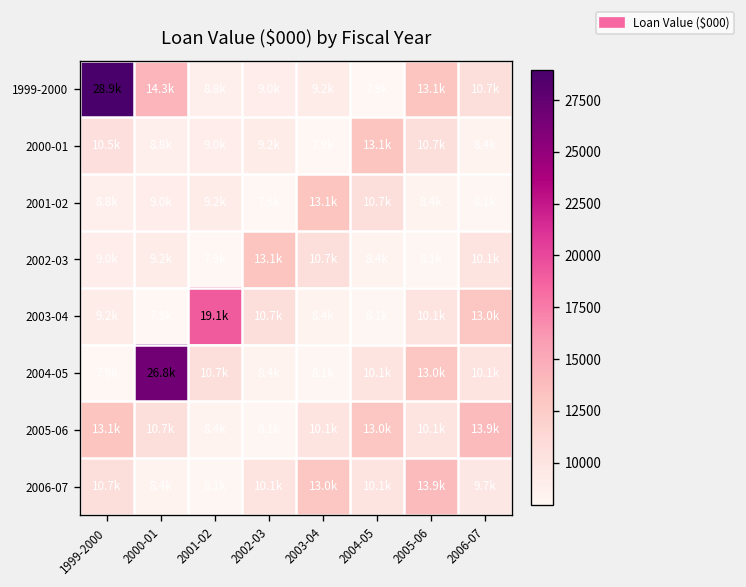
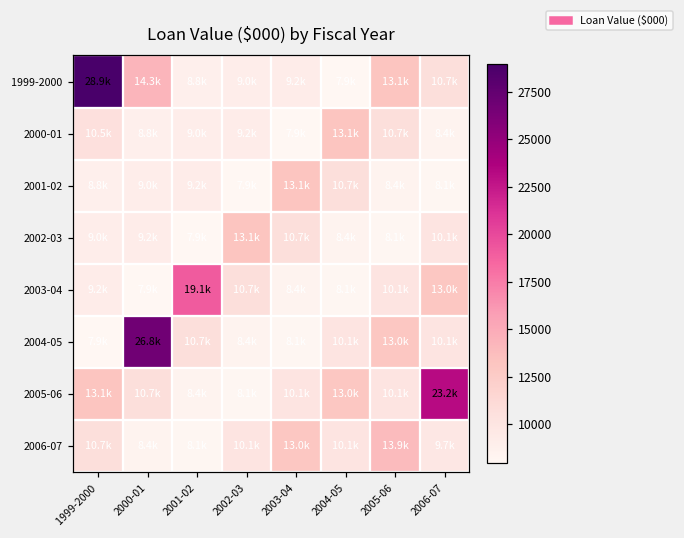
  {
    "1999-2000": {
      "1999-2000": "28.9k",
      "2000-01": "14.3k",
      "2005-06": "13.1k"
    },
    "2000-01": {
      "2004-05": "13.1k"
    },
    "2001-02": {
      "2003-04": "13.1k"
    },
    "2002-03": {
      "2002-03": "13.1k"
    },
    "2003-04": {
      "2001-02": "19.1k",
      "2006-07": "13.0k"
    },
    "2004-05": {
      "2000-01": "26.8k",
      "2005-06": "13.0k"
    },
    "2005-06": {
      "1999-2000": "13.1k",
      "2004-05": "13.0k",
-     "2006-07": "13.9k"
+     "2006-07": "23.2k"
    },
    "2006-07": {
      "2003-04": "13.0k",
      "2005-06": "13.9k"
    }
  }
